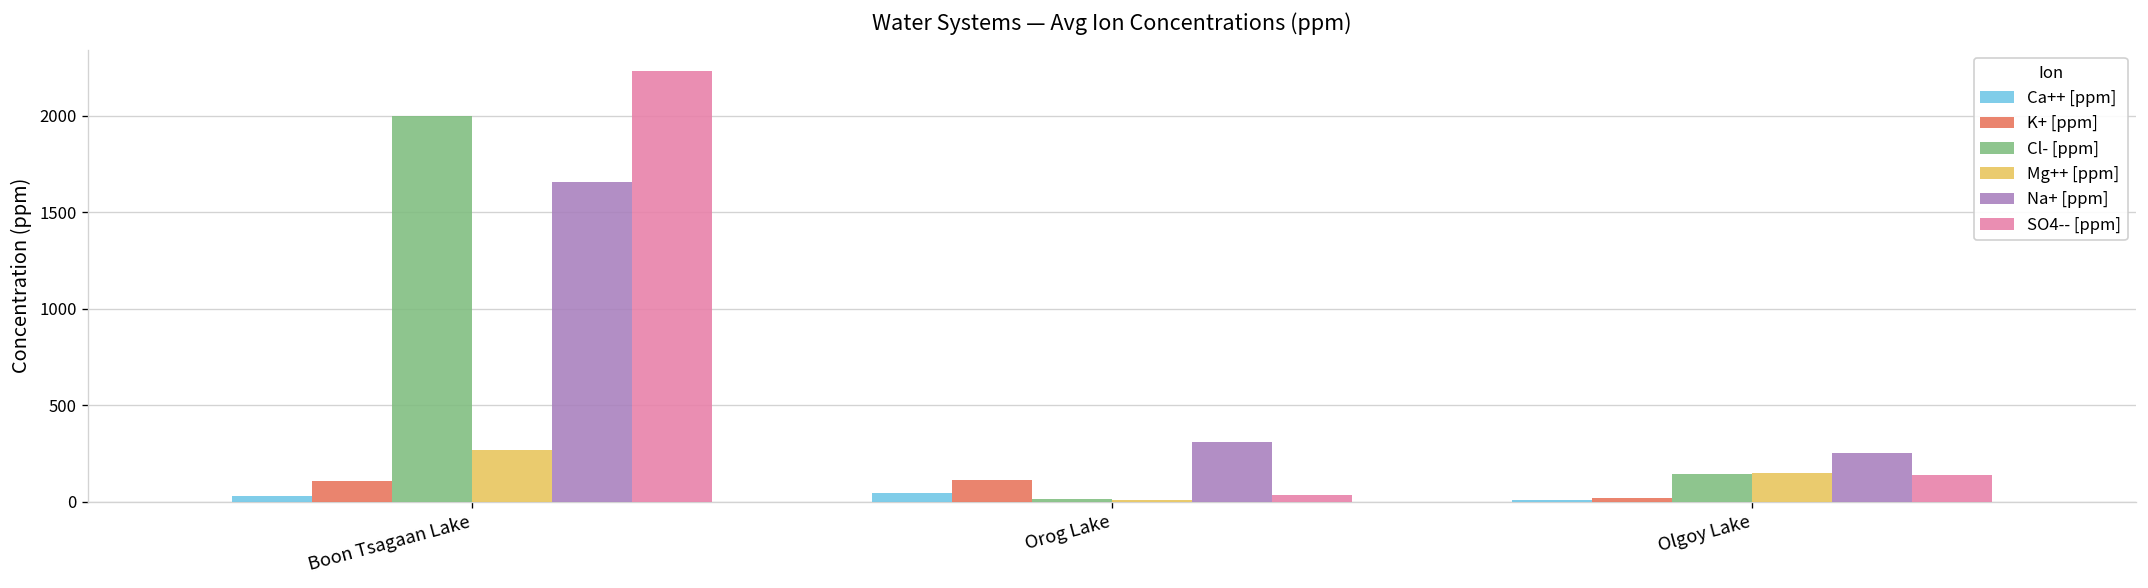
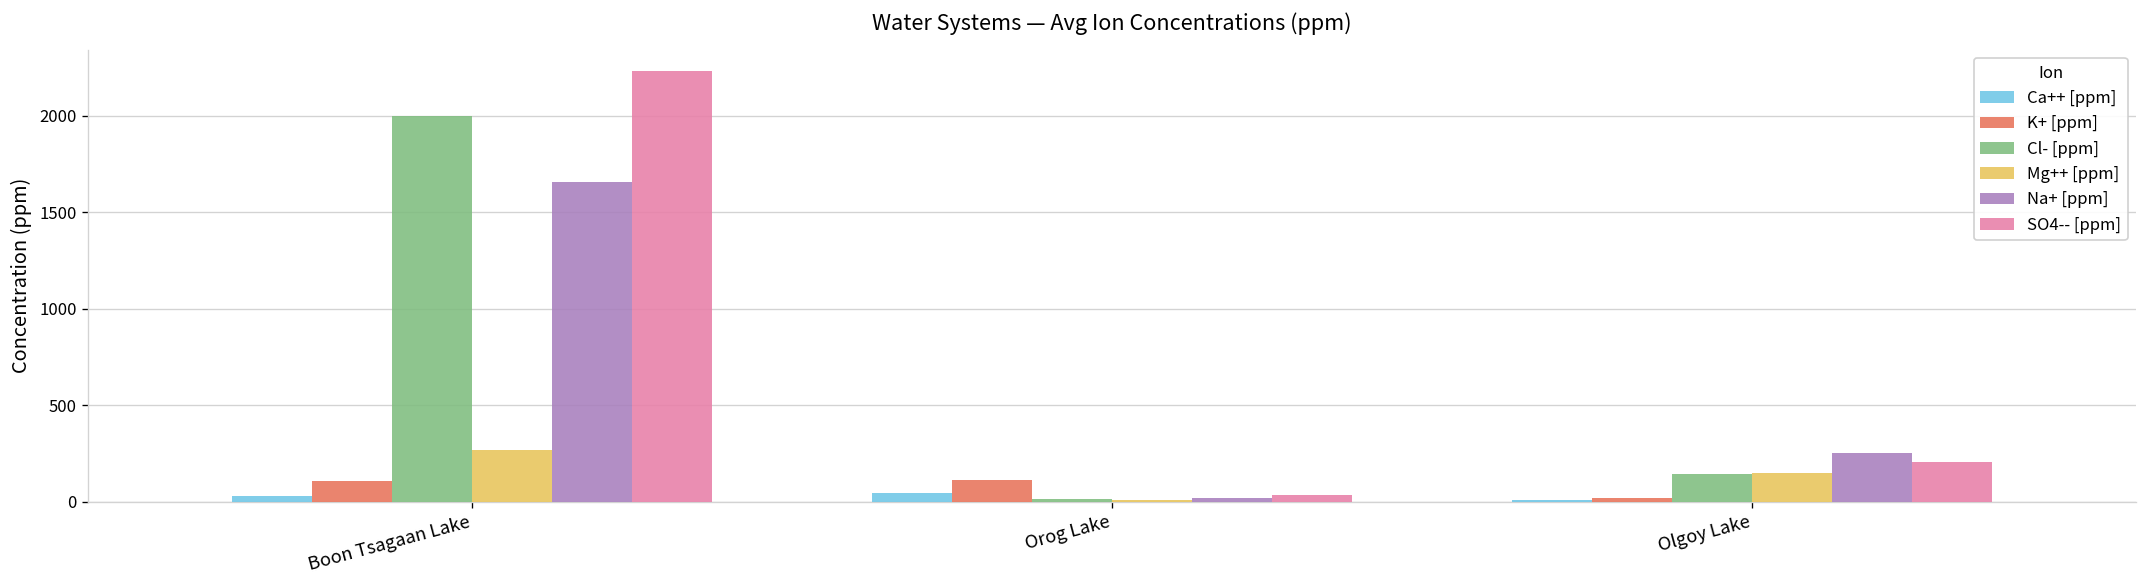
  {
    "Ca++ [ppm]": {
      "Boon Tsagaan Lake": 30,
      "Orog Lake": 40
    },
    "K+ [ppm]": {
      "Boon Tsagaan Lake": 110,
      "Orog Lake": 110,
      "Olgoy Lake": 20
    },
    "Cl- [ppm]": {
      "Boon Tsagaan Lake": 2000,
      "Olgoy Lake": 140
    },
    "Mg++ [ppm]": {
      "Boon Tsagaan Lake": 270,
      "Olgoy Lake": 150
    },
    "Na+ [ppm]": {
      "Boon Tsagaan Lake": 1660,
-     "Orog Lake": 310,
+     "Orog Lake": 20,
      "Olgoy Lake": 250
    },
    "SO4-- [ppm]": {
      "Boon Tsagaan Lake": 2230,
      "Orog Lake": 40,
-     "Olgoy Lake": 140
+     "Olgoy Lake": 210
    }
  }
